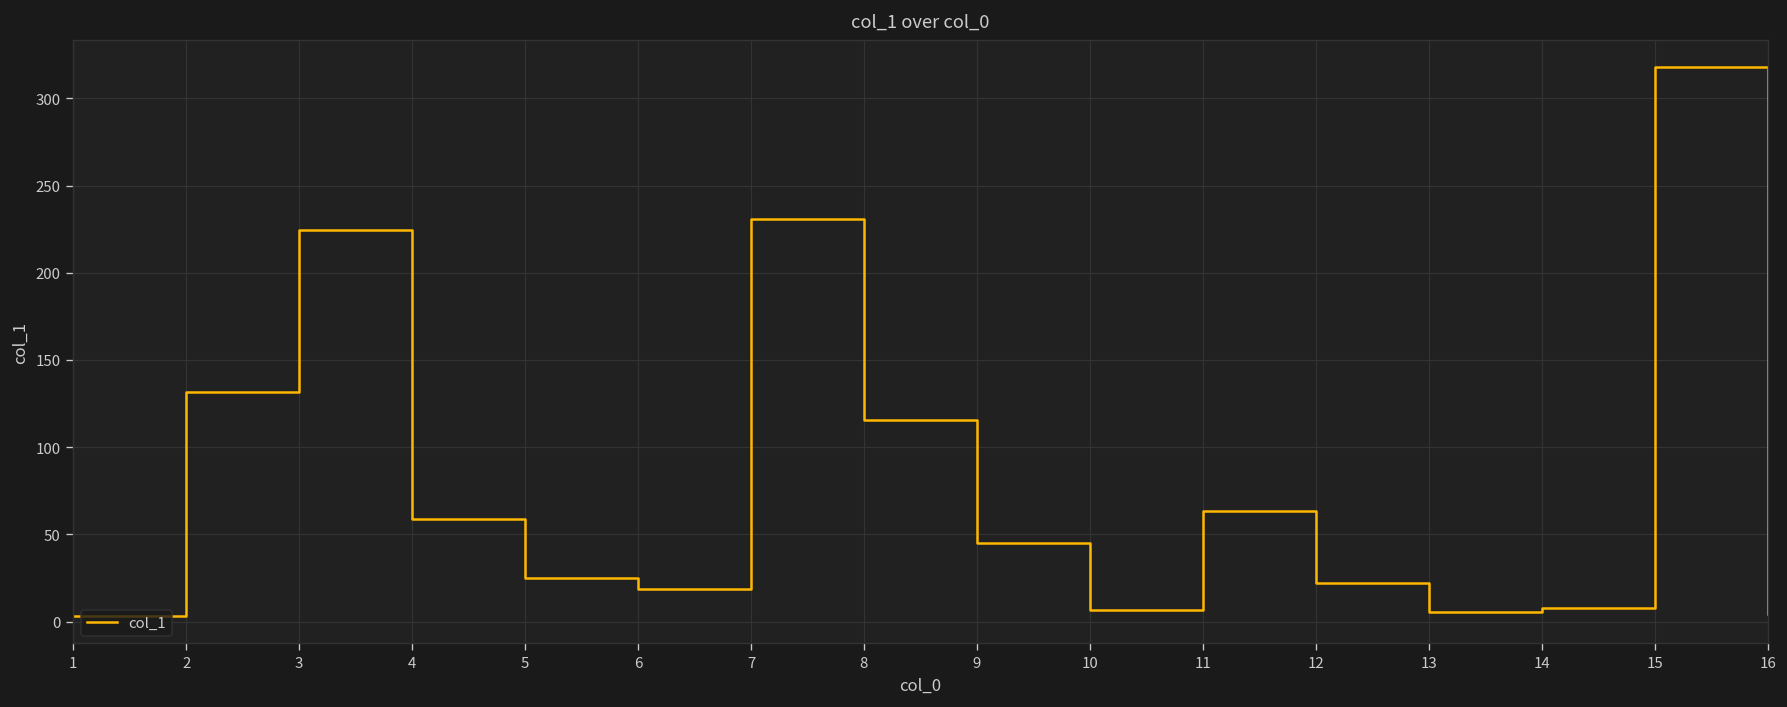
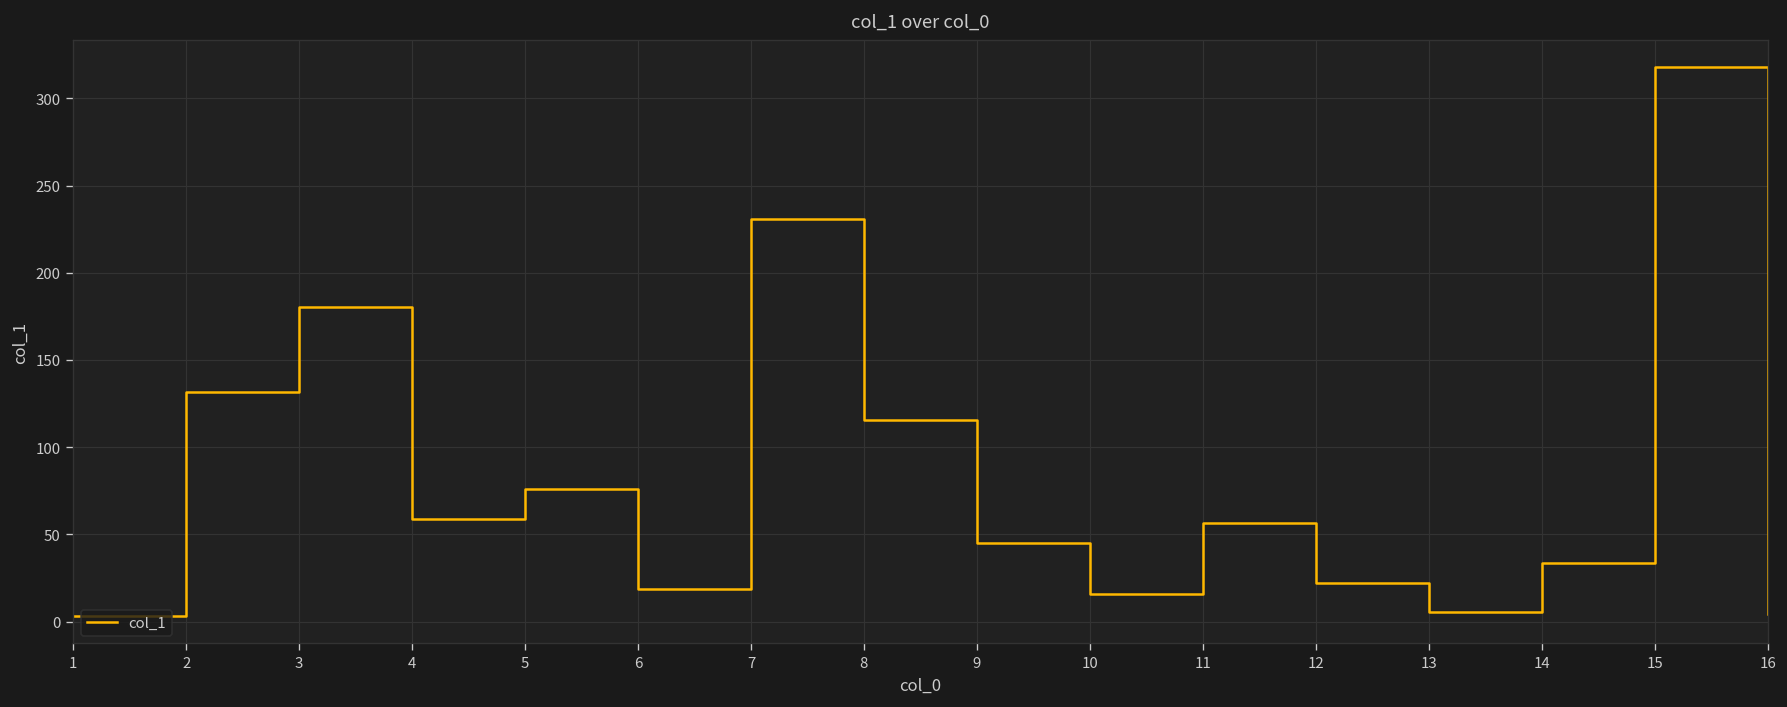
  {
    "1": 3,
    "2": 132,
-   "3": 224,
+   "3": 181,
    "4": 59,
-   "5": 25,
+   "5": 76,
    "6": 19,
    "7": 231,
    "8": 116,
    "9": 45,
-   "10": 7,
-   "11": 63,
+   "10": 16,
+   "11": 56,
    "12": 22,
    "13": 5,
-   "14": 8,
+   "14": 34,
    "15": 318,
    "16": 4
  }
